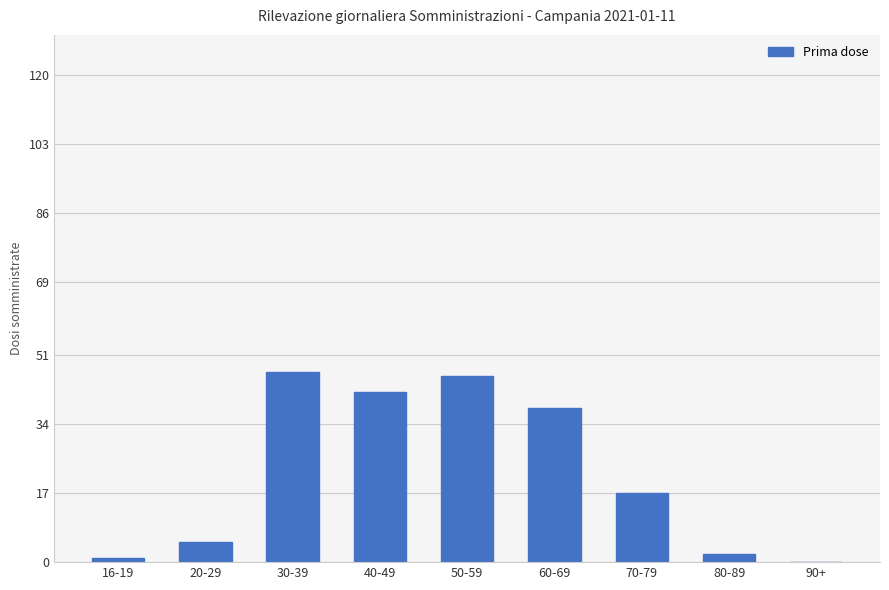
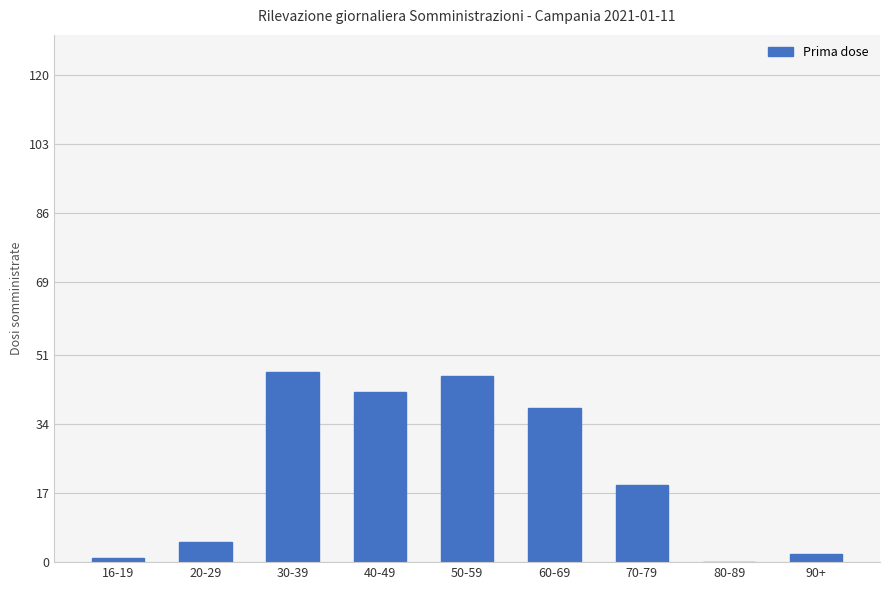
  {
    "16-19": 1,
    "20-29": 5,
    "30-39": 47,
    "40-49": 42,
    "50-59": 46,
    "60-69": 38,
-   "70-79": 17,
-   "80-89": 2,
-   "90+": 0
+   "70-79": 19,
+   "80-89": 0,
+   "90+": 2
  }
